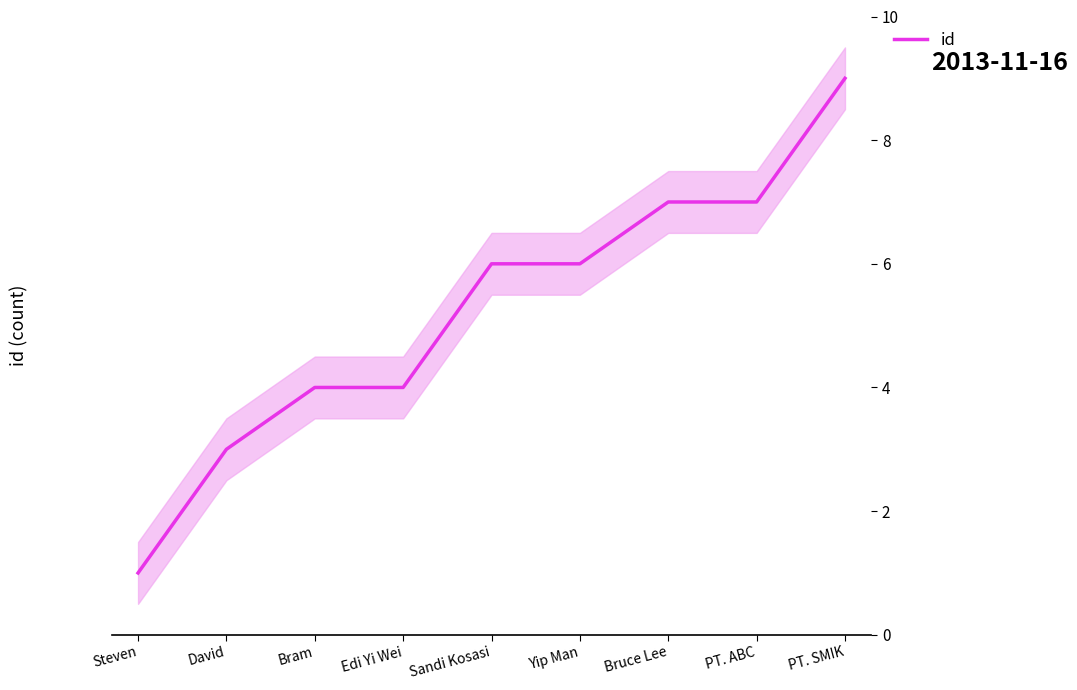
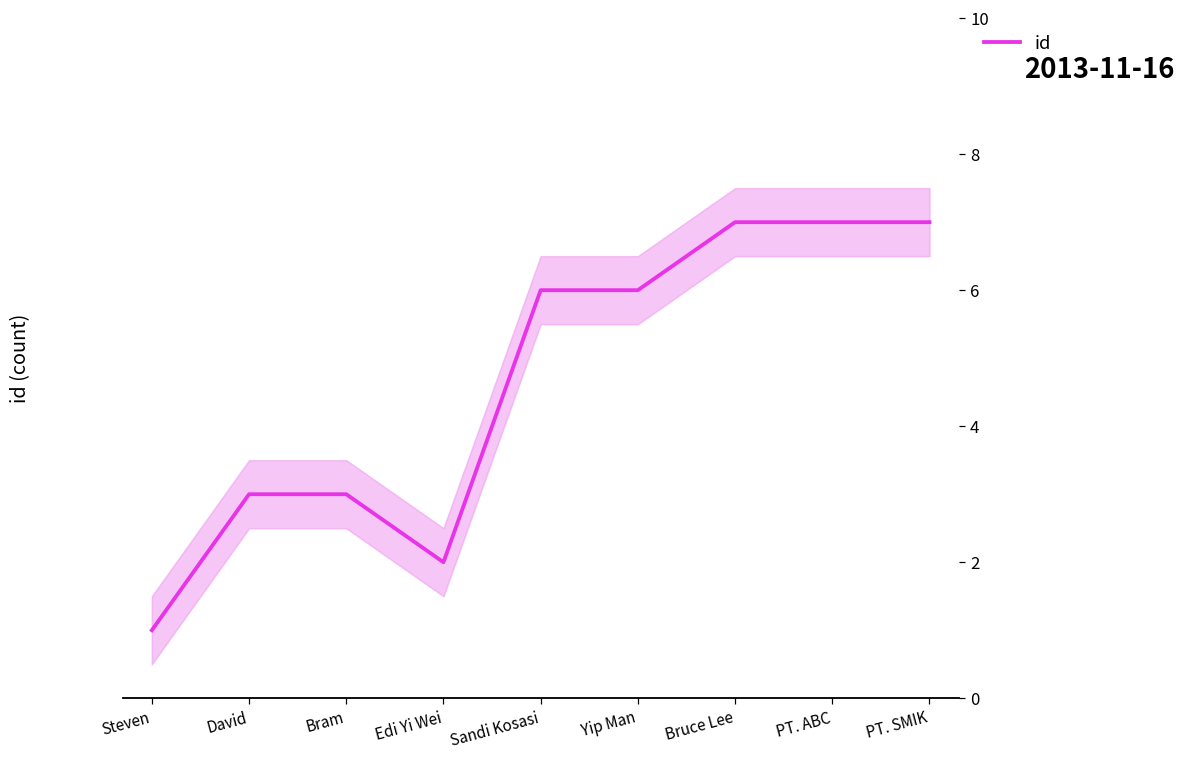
  {
    "id": {
      "Steven": 1,
      "David": 3,
-     "Bram": 4,
-     "Edi Yi Wei": 4,
+     "Bram": 3,
+     "Edi Yi Wei": 2,
      "Sandi Kosasi": 6,
      "Yip Man": 6,
      "Bruce Lee": 7,
      "PT. ABC": 7,
-     "PT. SMIK": 9
+     "PT. SMIK": 7
    }
  }
